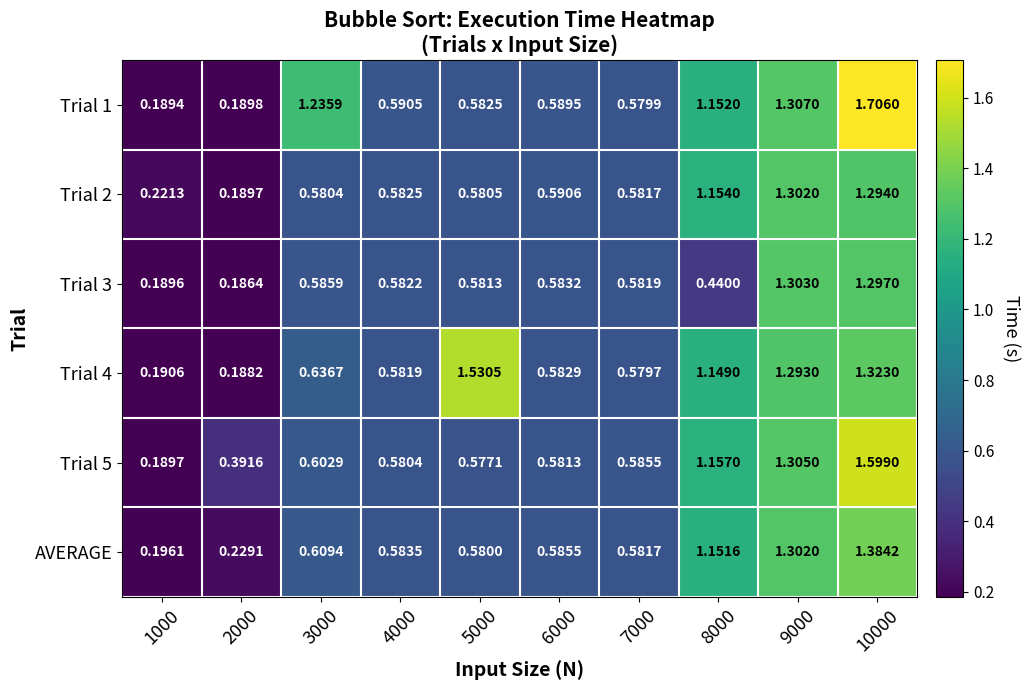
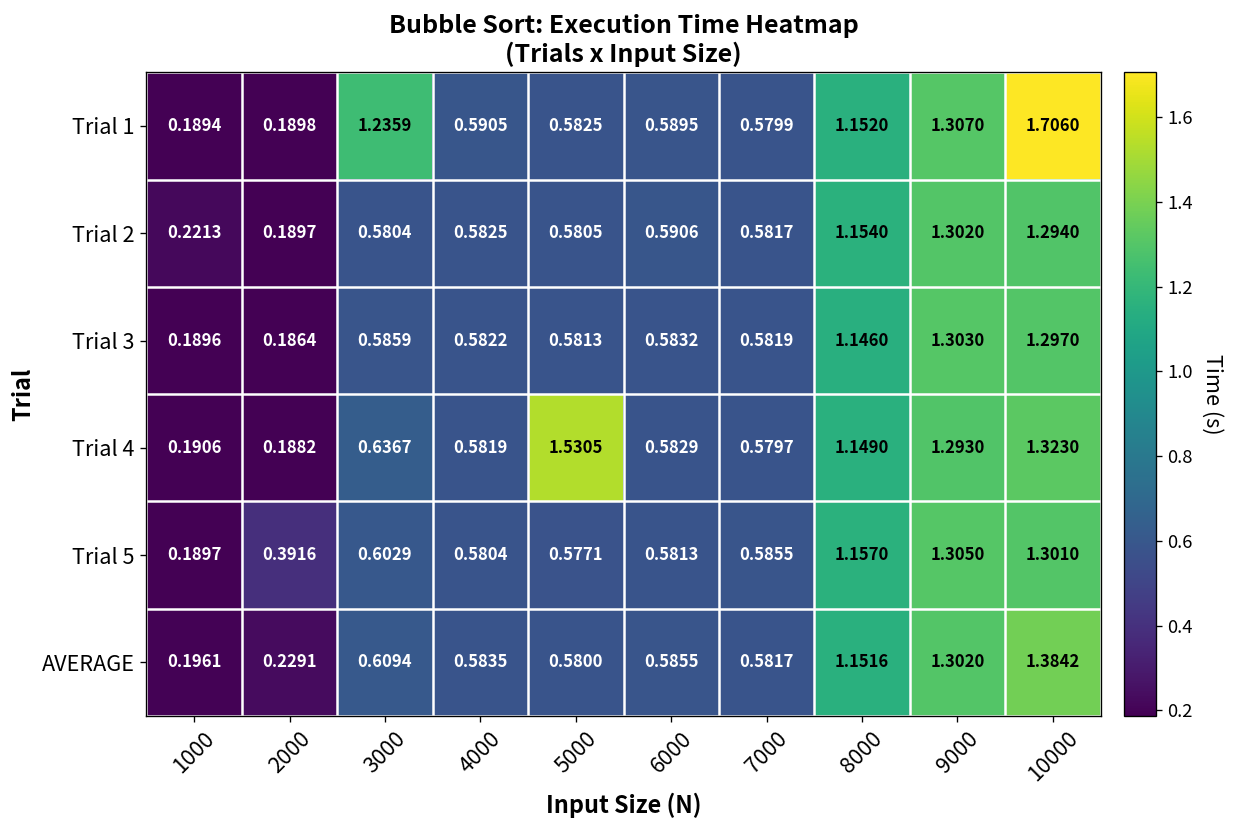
  {
    "Trial 1": {
      "1000": 0.1894,
      "2000": 0.1898,
      "3000": 1.2359,
      "4000": 0.5905,
      "5000": 0.5825,
      "6000": 0.5895,
      "7000": 0.5799,
      "8000": 1.1520,
      "9000": 1.3070,
      "10000": 1.7060
    },
    "Trial 2": {
      "1000": 0.2213,
      "2000": 0.1897,
      "3000": 0.5804,
      "4000": 0.5825,
      "5000": 0.5805,
      "6000": 0.5906,
      "7000": 0.5817,
      "8000": 1.1540,
      "9000": 1.3020,
      "10000": 1.2940
    },
    "Trial 3": {
      "1000": 0.1896,
      "2000": 0.1864,
      "3000": 0.5859,
      "4000": 0.5822,
      "5000": 0.5813,
      "6000": 0.5832,
      "7000": 0.5819,
-     "8000": 0.4400,
+     "8000": 1.1460,
      "9000": 1.3030,
      "10000": 1.2970
    },
    "Trial 4": {
      "1000": 0.1906,
      "2000": 0.1882,
      "3000": 0.6367,
      "4000": 0.5819,
      "5000": 1.5305,
      "6000": 0.5829,
      "7000": 0.5797,
      "8000": 1.1490,
      "9000": 1.2930,
      "10000": 1.3230
    },
    "Trial 5": {
      "1000": 0.1897,
      "2000": 0.3916,
      "3000": 0.6029,
      "4000": 0.5804,
      "5000": 0.5771,
      "6000": 0.5813,
      "7000": 0.5855,
      "8000": 1.1570,
      "9000": 1.3050,
-     "10000": 1.5990
+     "10000": 1.3010
    },
    "AVERAGE": {
      "1000": 0.1961,
      "2000": 0.2291,
      "3000": 0.6094,
      "4000": 0.5835,
      "5000": 0.5800,
      "6000": 0.5855,
      "7000": 0.5817,
      "8000": 1.1516,
      "9000": 1.3020,
      "10000": 1.3842
    }
  }
